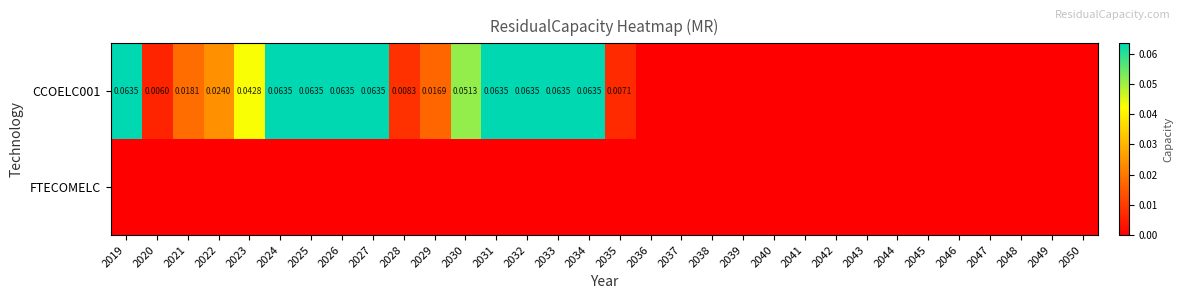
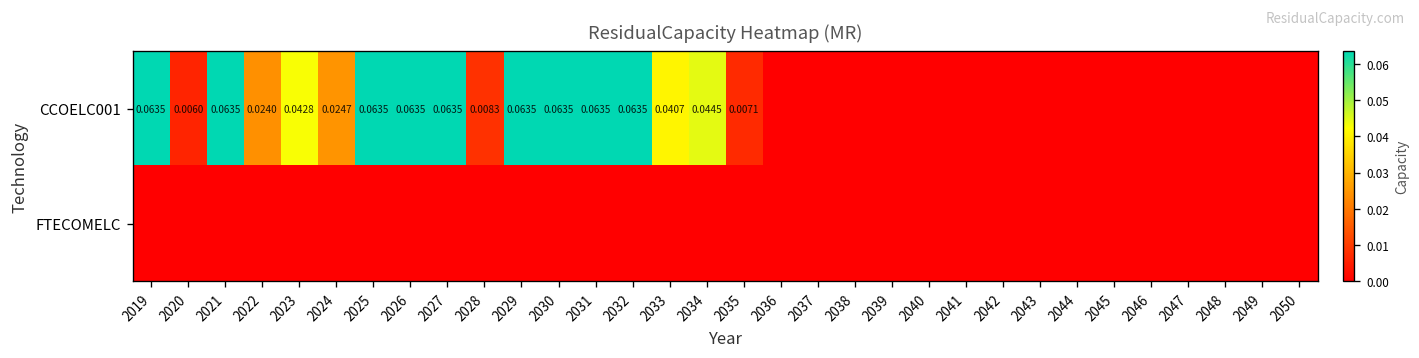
  {
    "CCOELC001": {
      "2019": 0.0635,
      "2020": 0.0060,
-     "2021": 0.0181,
+     "2021": 0.0635,
      "2022": 0.0240,
      "2023": 0.0428,
-     "2024": 0.0635,
+     "2024": 0.0247,
      "2025": 0.0635,
      "2026": 0.0635,
      "2027": 0.0635,
      "2028": 0.0083,
-     "2029": 0.0169,
-     "2030": 0.0513,
+     "2029": 0.0635,
+     "2030": 0.0635,
      "2031": 0.0635,
      "2032": 0.0635,
-     "2033": 0.0635,
-     "2034": 0.0635,
+     "2033": 0.0407,
+     "2034": 0.0445,
      "2035": 0.0071
    }
  }
